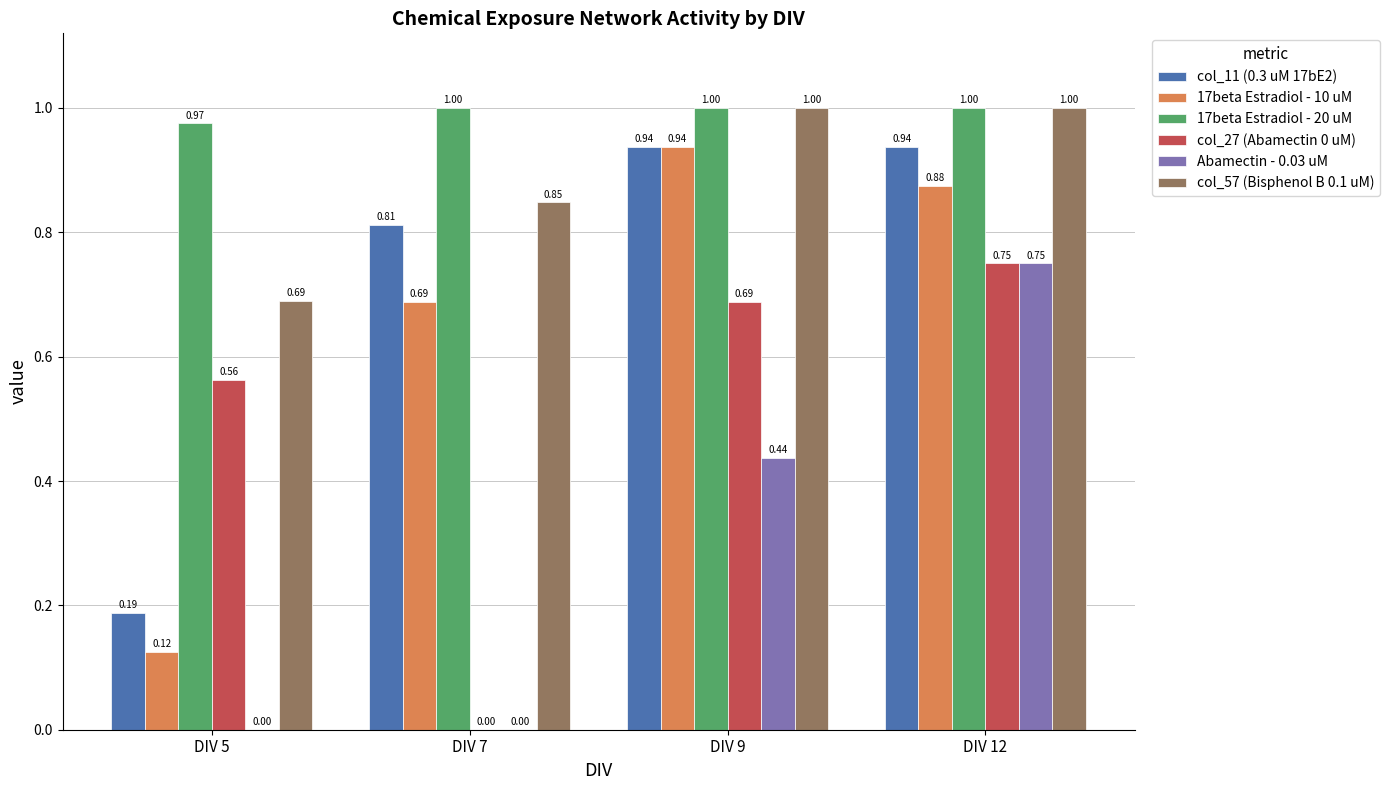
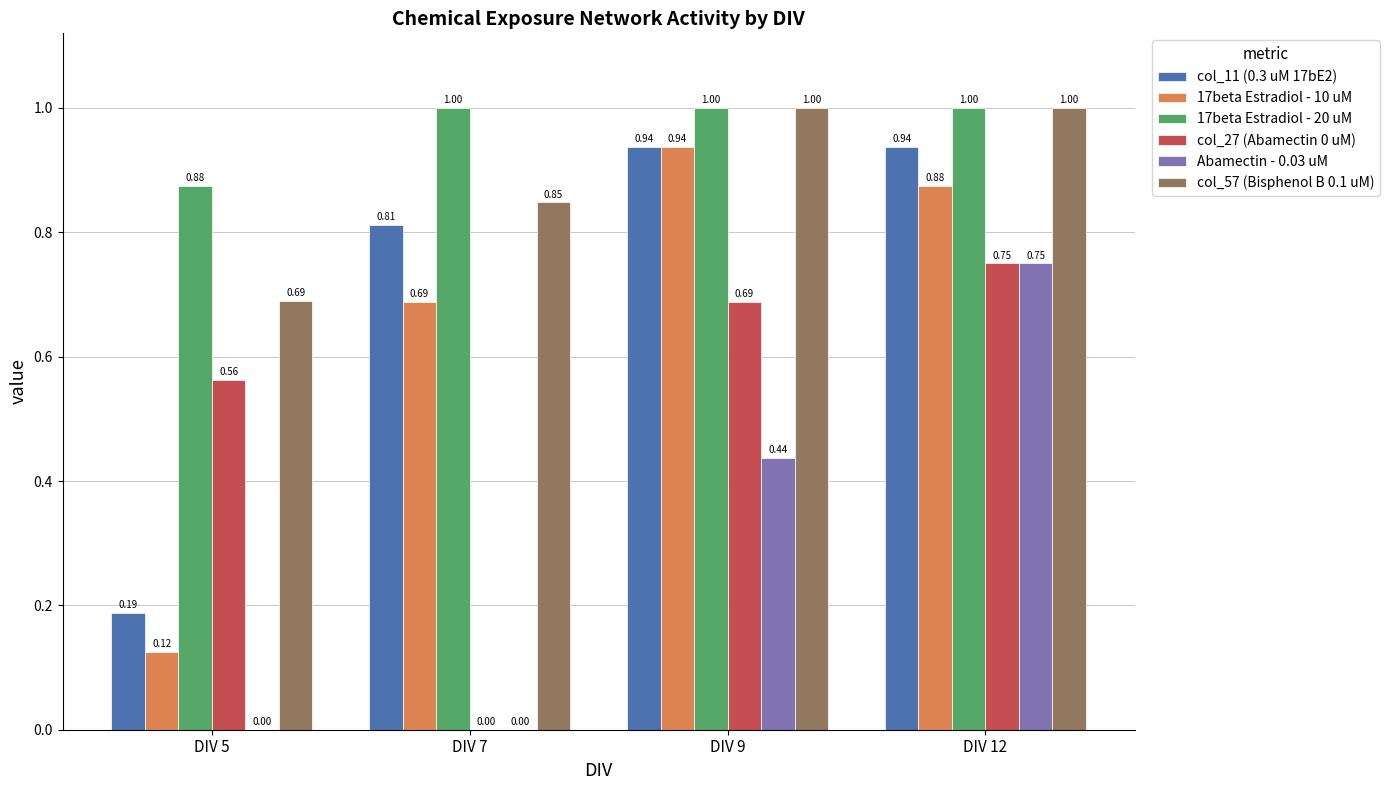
  {
    "17beta Estradiol - 20 uM": {
-     "DIV 5": 0.97,
+     "DIV 5": 0.88,
      "DIV 7": 1.00,
      "DIV 9": 1.00,
      "DIV 12": 1.00
    },
    "col_57 (Bisphenol B 0.1 uM)": {
      "DIV 5": 0.69,
      "DIV 7": 0.85,
      "DIV 9": 1.00,
      "DIV 12": 1.00
    }
  }
